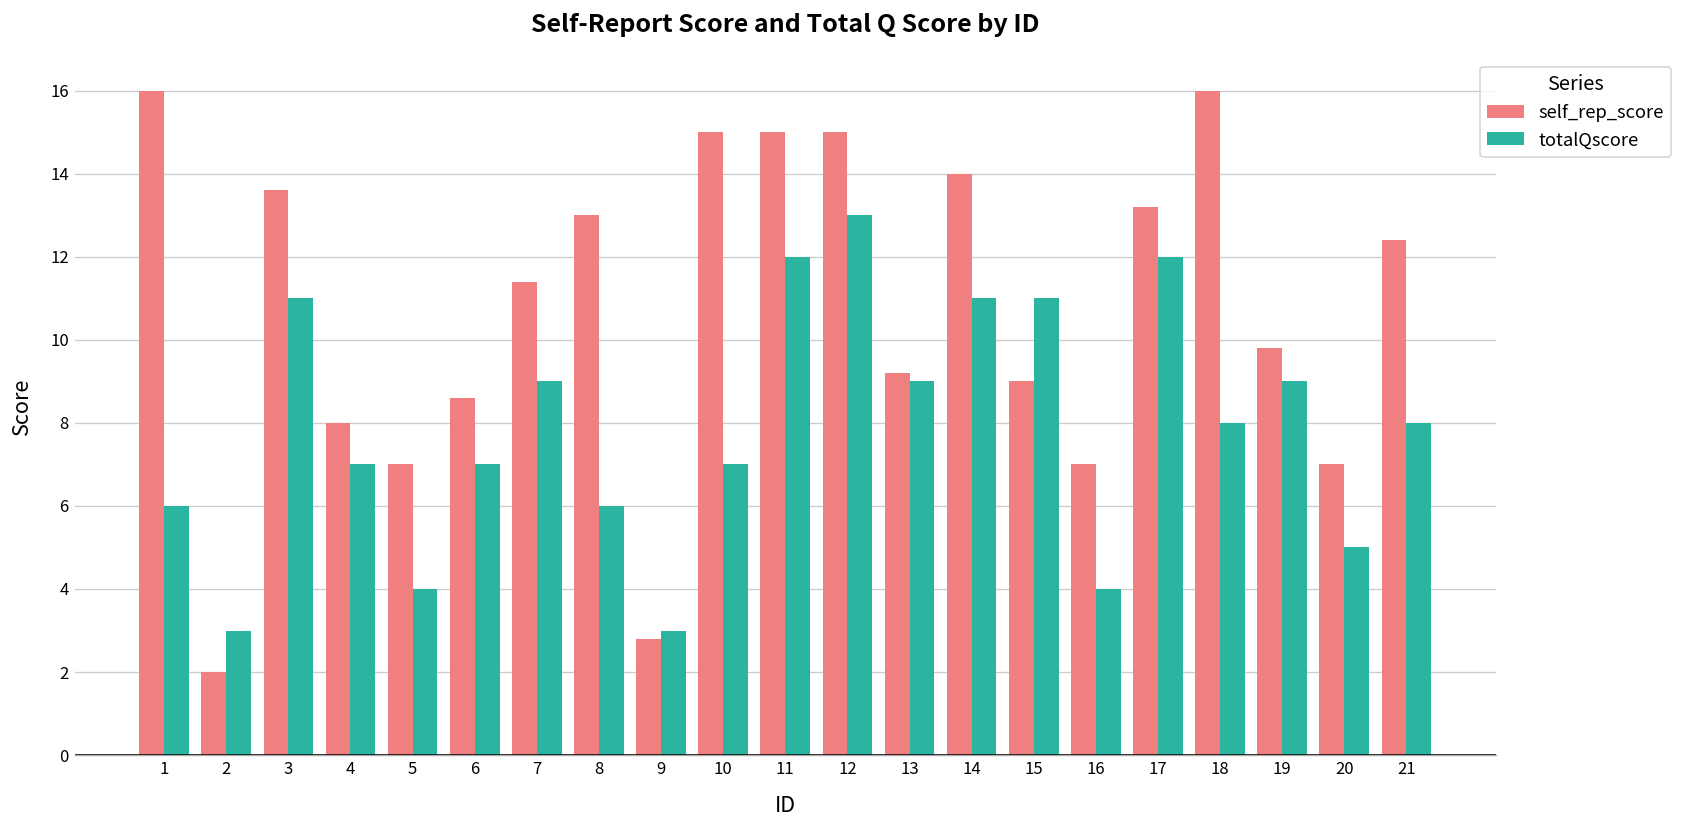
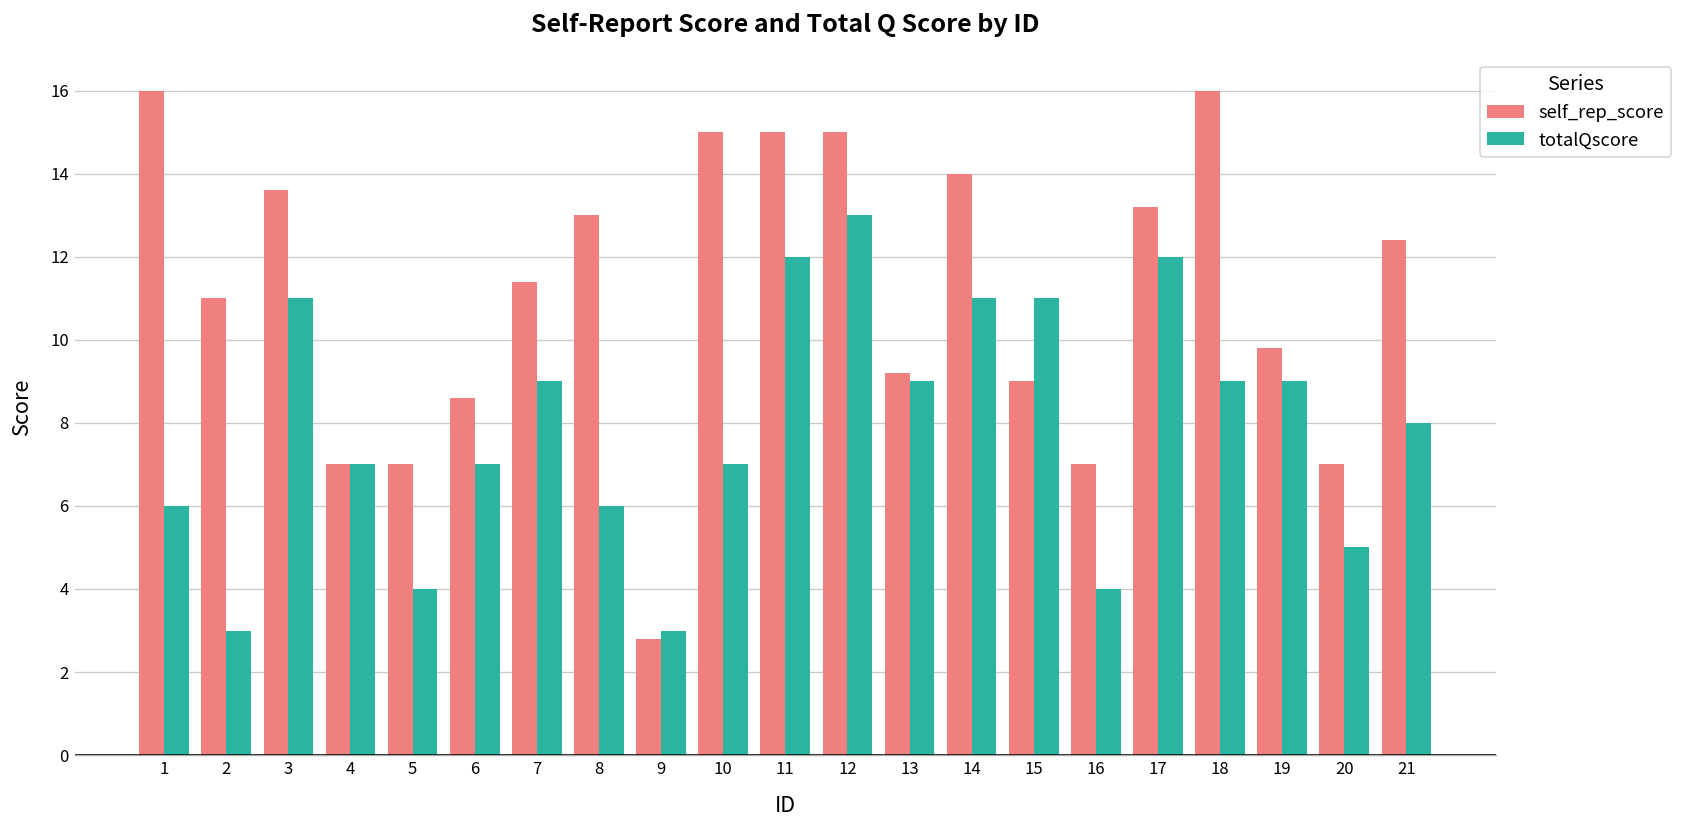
  {
    "self_rep_score": {
      "1": 16,
-     "2": 2,
+     "2": 11,
      "3": 13.6,
-     "4": 8,
+     "4": 7,
      "5": 7,
      "6": 8.6,
      "7": 11.4,
      "8": 13,
      "9": 2.8,
      "10": 15,
      "11": 15,
      "12": 15,
      "13": 9.2,
      "14": 14,
      "15": 9,
      "16": 7,
      "17": 13.2,
      "18": 16,
      "19": 9.8,
      "20": 7,
      "21": 12.4
    },
    "totalQscore": {
      "1": 6,
      "2": 3,
      "3": 11,
      "4": 7,
      "5": 4,
      "6": 7,
      "7": 9,
      "8": 6,
      "9": 3,
      "10": 7,
      "11": 12,
      "12": 13,
      "13": 9,
      "14": 11,
      "15": 11,
      "16": 4,
      "17": 12,
-     "18": 8,
+     "18": 9,
      "19": 9,
      "20": 5,
      "21": 8
    }
  }
